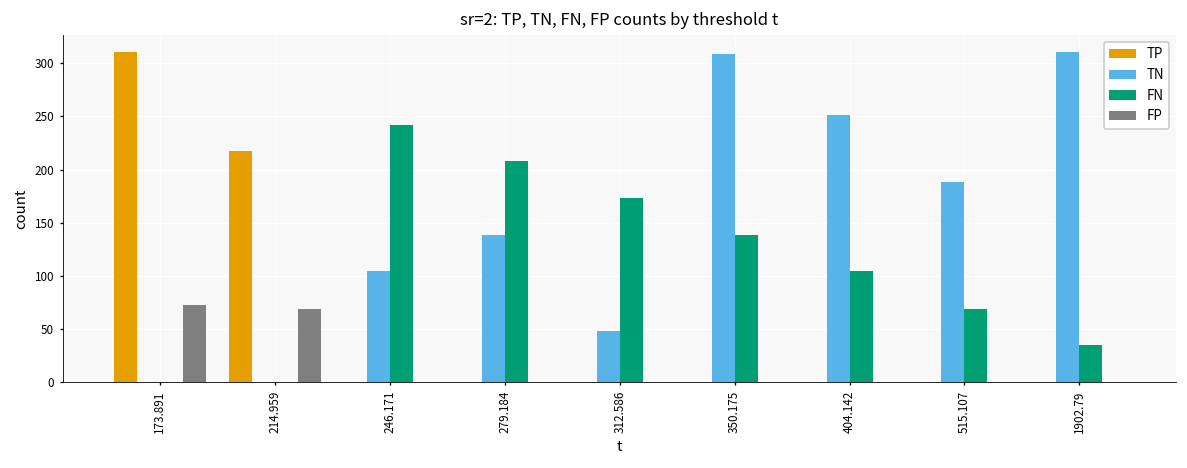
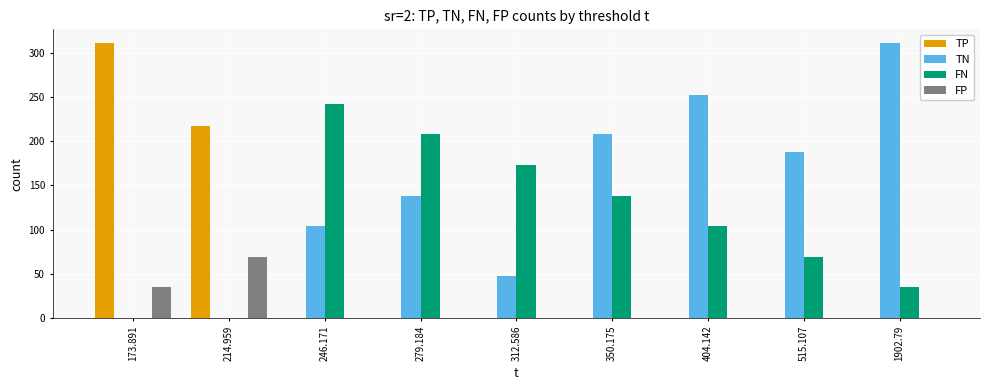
  {
    "TP": {
      "173.891": 310,
      "214.959": 220,
      "246.171": 0,
      "279.184": 0,
      "312.586": 0,
      "350.175": 0,
      "404.142": 0,
      "515.107": 0,
      "1902.79": 0
    },
    "TN": {
      "173.891": 0,
      "214.959": 0,
      "246.171": 100,
      "279.184": 140,
      "312.586": 50,
-     "350.175": 310,
+     "350.175": 210,
      "404.142": 250,
      "515.107": 190,
      "1902.79": 310
    },
    "FN": {
      "173.891": 0,
      "214.959": 0,
      "246.171": 240,
      "279.184": 210,
      "312.586": 170,
      "350.175": 140,
      "404.142": 100,
      "515.107": 70,
      "1902.79": 40
    },
    "FP": {
-     "173.891": 70,
+     "173.891": 40,
      "214.959": 70,
      "246.171": 0,
      "279.184": 0,
      "312.586": 0,
      "350.175": 0,
      "404.142": 0,
      "515.107": 0,
      "1902.79": 0
    }
  }
